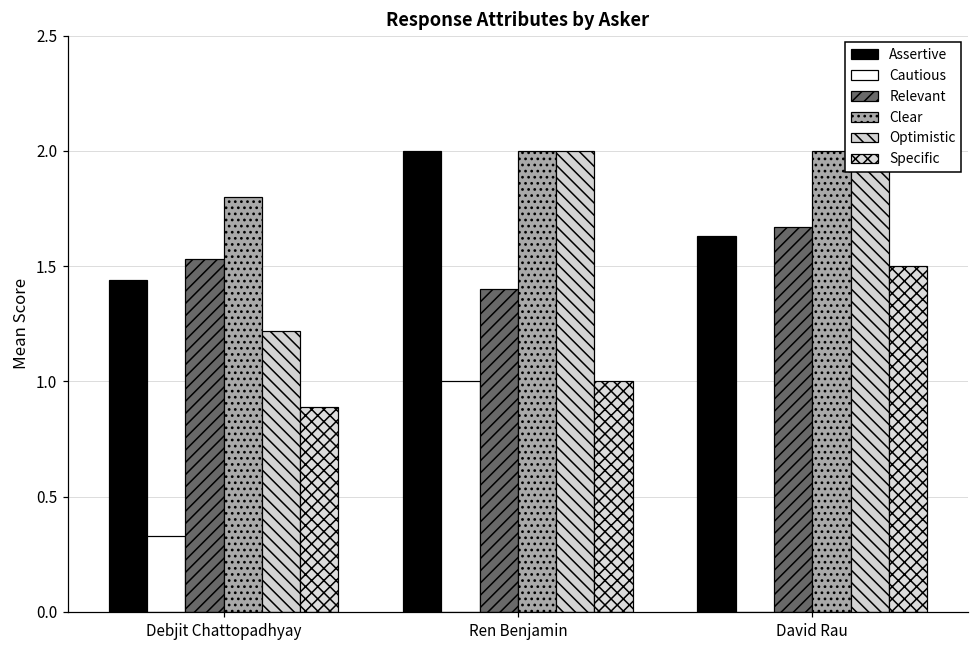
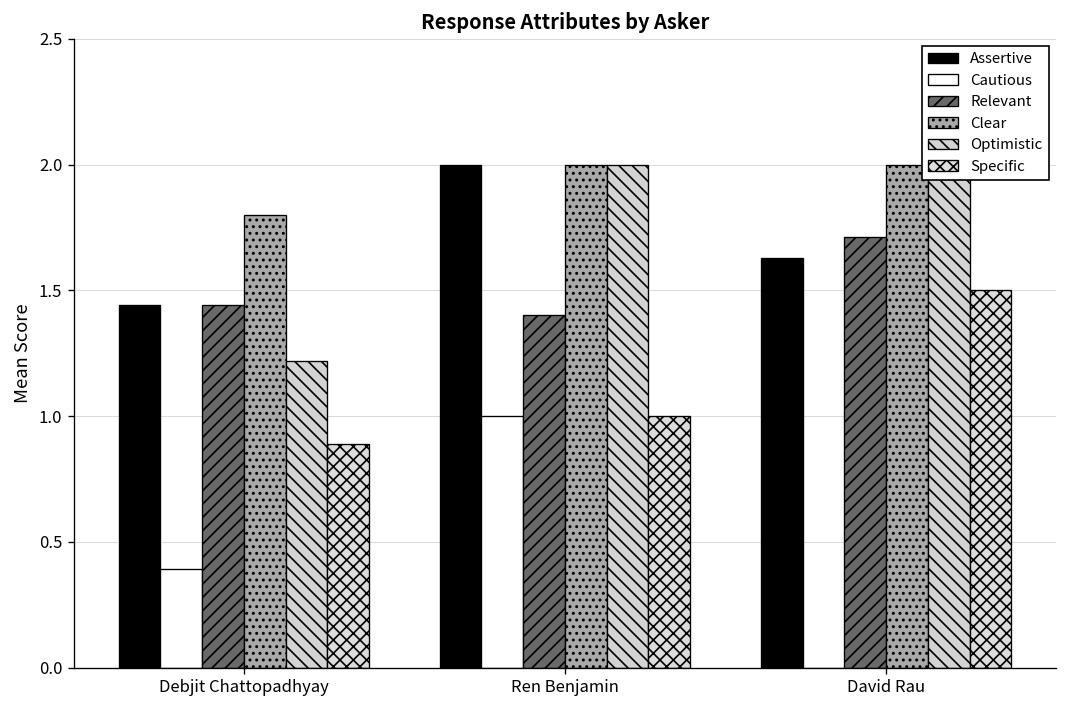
  {
    "Assertive": {
      "Debjit Chattopadhyay": 1.44,
      "Ren Benjamin": 2.00,
      "David Rau": 1.63
    },
    "Cautious": {
-     "Debjit Chattopadhyay": 0.33,
+     "Debjit Chattopadhyay": 0.39,
      "Ren Benjamin": 1.00,
      "David Rau": 0.00
    },
    "Relevant": {
-     "Debjit Chattopadhyay": 1.53,
+     "Debjit Chattopadhyay": 1.44,
      "Ren Benjamin": 1.40,
-     "David Rau": 1.67
+     "David Rau": 1.71
    },
    "Clear": {
      "Debjit Chattopadhyay": 1.80,
      "Ren Benjamin": 2.00,
      "David Rau": 2.00
    }
  }
